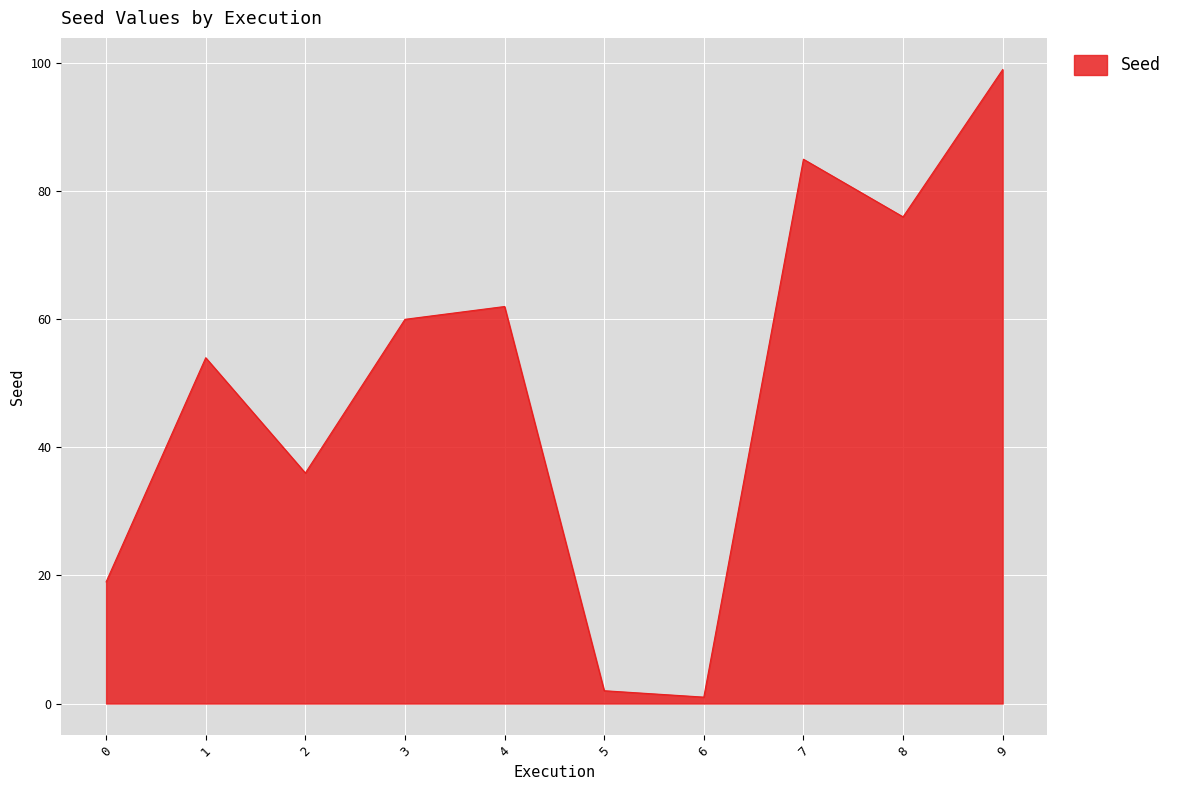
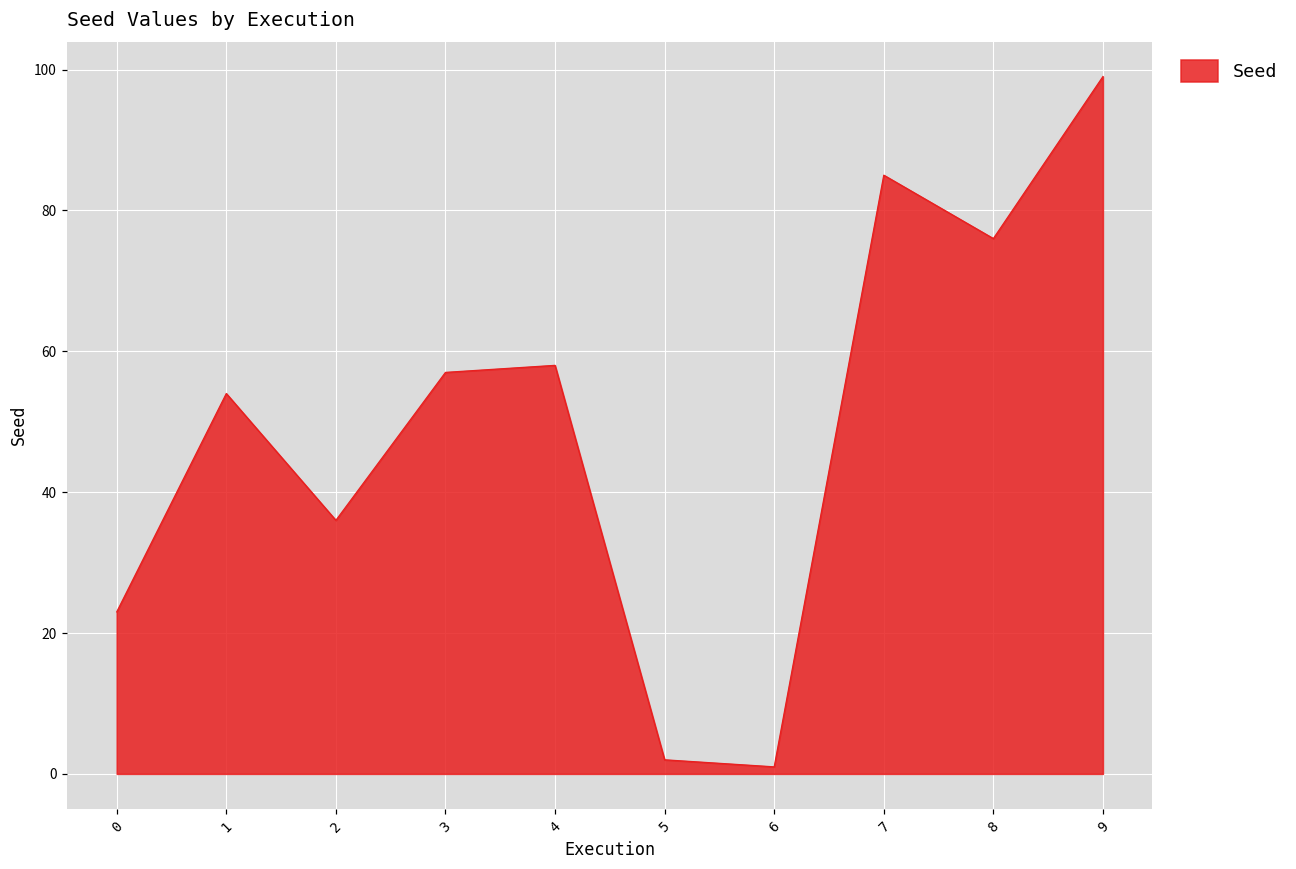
  {
-   "0": 19,
+   "0": 23,
    "1": 54,
    "2": 36,
-   "3": 60,
-   "4": 62,
+   "3": 57,
+   "4": 58,
    "5": 2,
    "6": 1,
    "7": 85,
    "8": 76,
    "9": 99
  }
